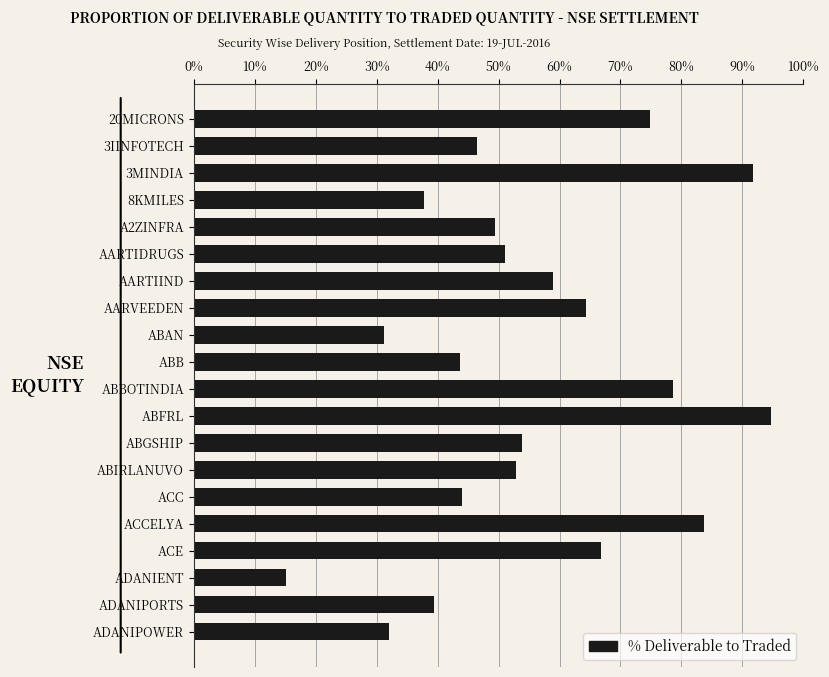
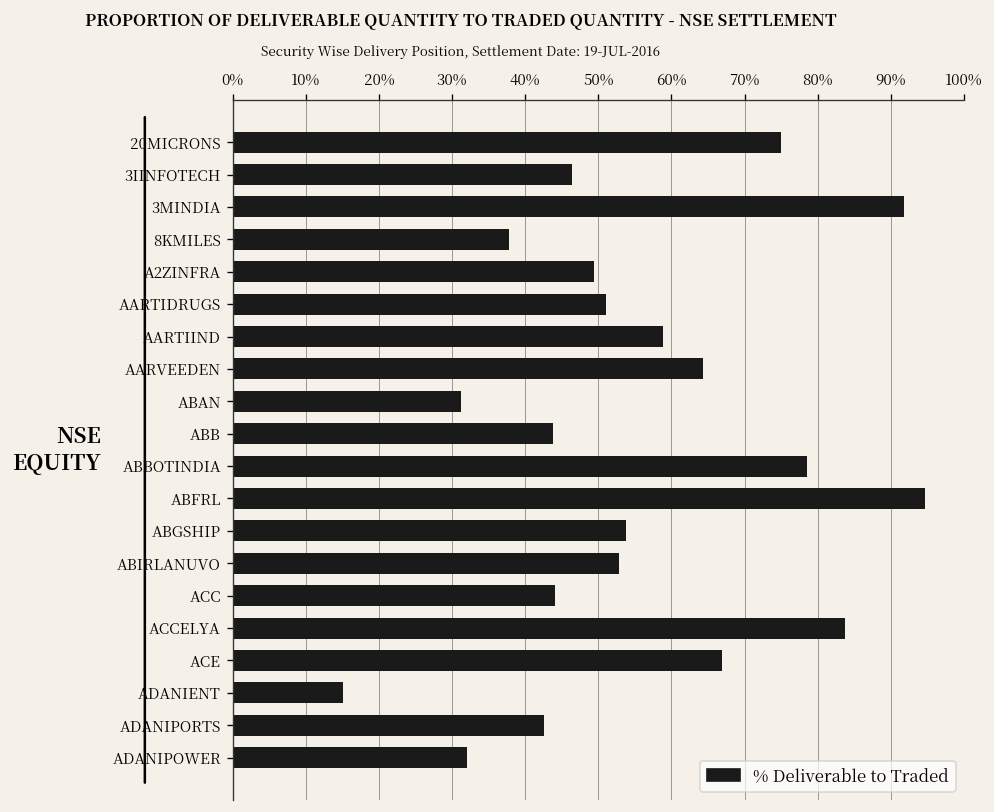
  {
    "20MICRONS": "75%",
    "3IINFOTECH": "46%",
    "3MINDIA": "92%",
    "8KMILES": "38%",
    "A2ZINFRA": "49%",
    "AARTIDRUGS": "51%",
    "AARTIIND": "59%",
    "AARVEEDEN": "64%",
    "ABAN": "31%",
    "ABB": "44%",
    "ABBOTINDIA": "79%",
    "ABFRL": "95%",
    "ABGSHIP": "54%",
    "ABIRLANUVO": "53%",
    "ACC": "44%",
    "ACCELYA": "84%",
    "ACE": "67%",
    "ADANIENT": "15%",
-   "ADANIPORTS": "39%",
+   "ADANIPORTS": "43%",
    "ADANIPOWER": "32%"
  }
